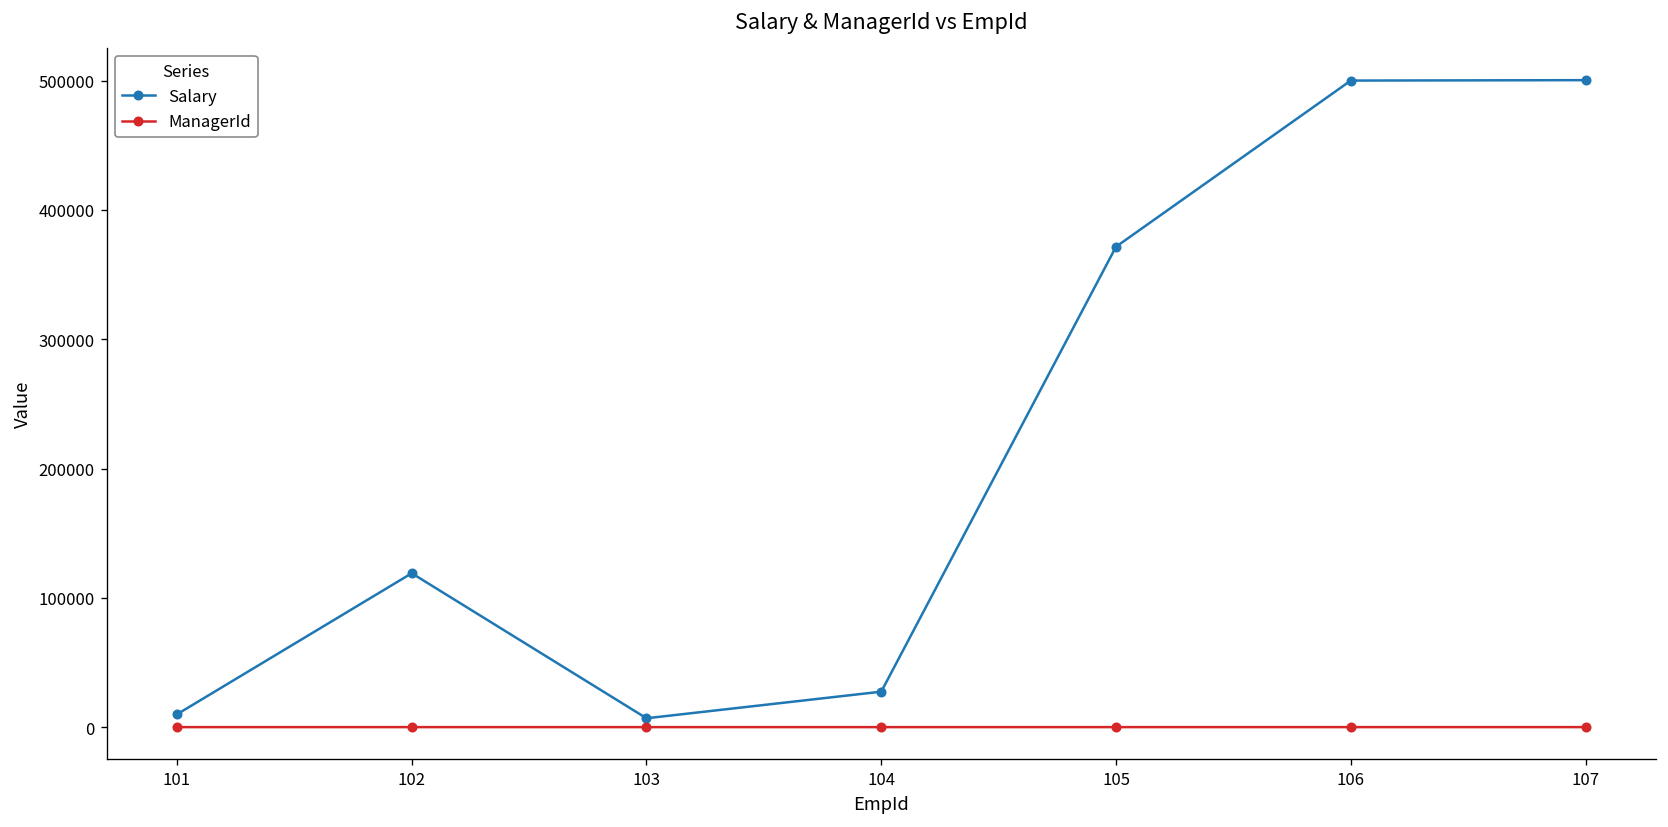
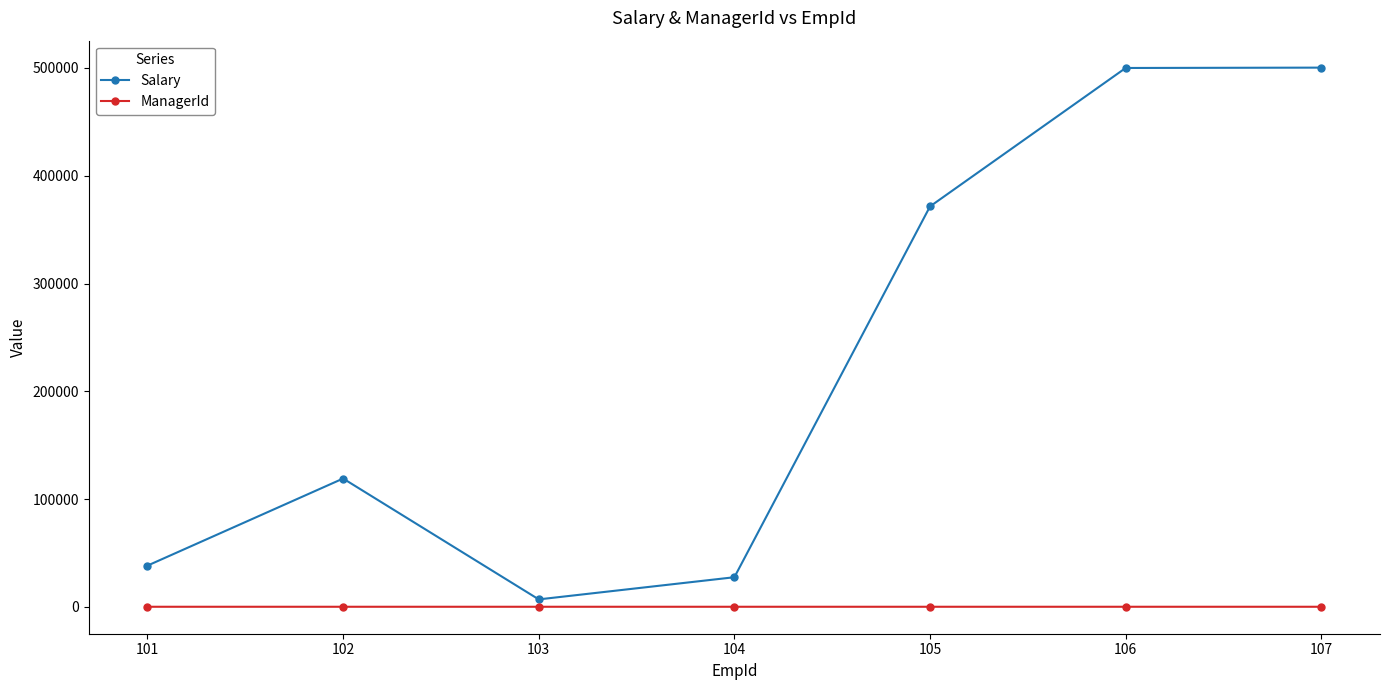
  {
    "Salary": {
-     "101": 10000,
+     "101": 38000,
      "102": 119000,
      "103": 7000,
      "104": 28000,
      "105": 372000,
      "106": 500000,
      "107": 500000
    },
    "ManagerId": {
      "101": 0,
      "102": 0,
      "103": 0,
      "104": 0,
      "105": 0,
      "106": 0,
      "107": 0
    }
  }
